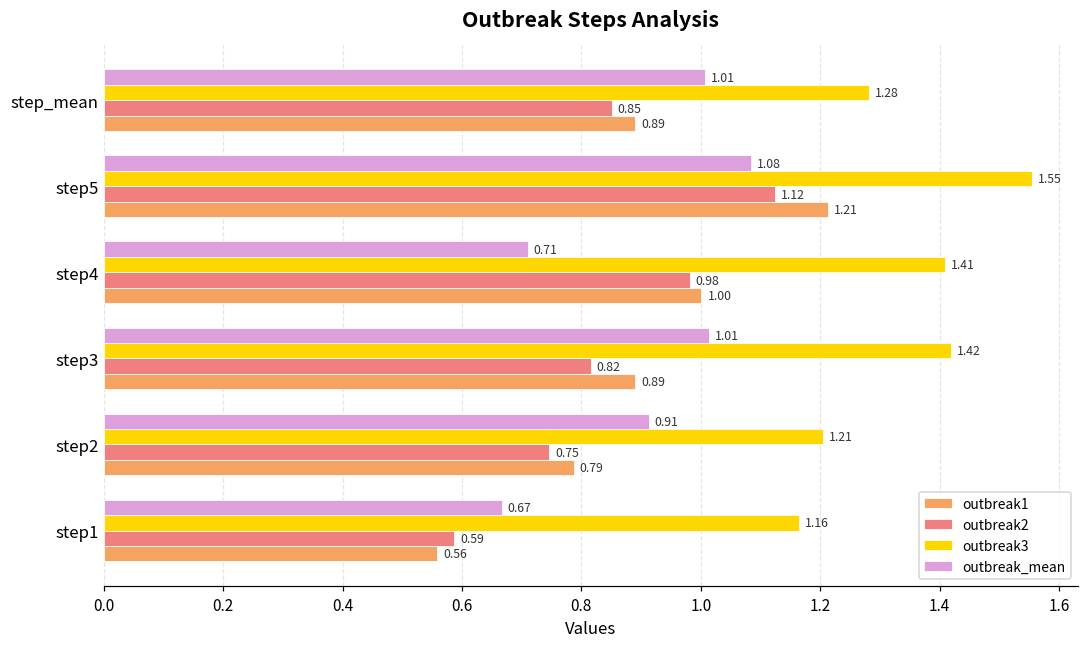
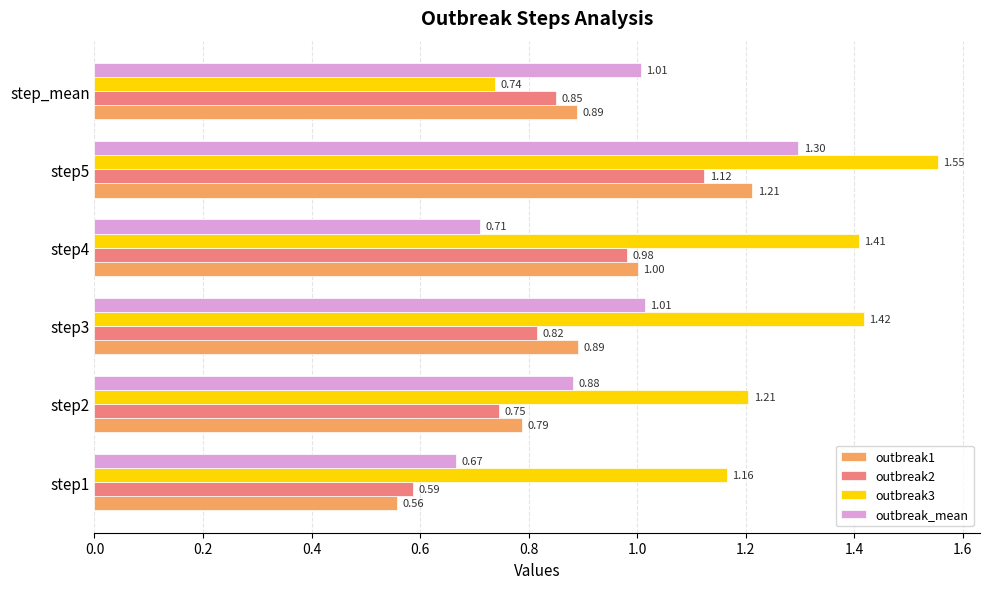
  {
    "outbreak3": {
-     "step_mean": 1.28,
+     "step_mean": 0.74,
      "step5": 1.55,
      "step4": 1.41,
      "step3": 1.42,
      "step2": 1.21,
      "step1": 1.16
    },
    "outbreak_mean": {
      "step_mean": 1.01,
-     "step5": 1.08,
+     "step5": 1.30,
      "step4": 0.71,
      "step3": 1.01,
-     "step2": 0.91,
+     "step2": 0.88,
      "step1": 0.67
    }
  }
